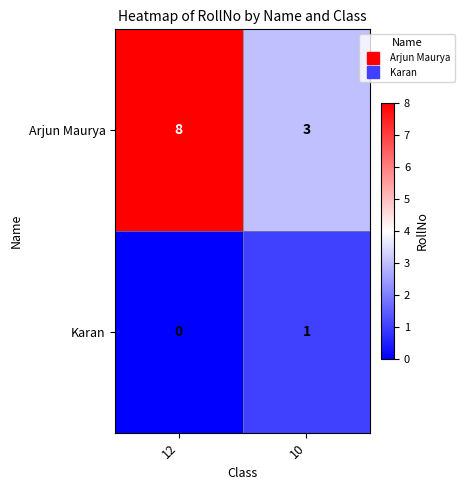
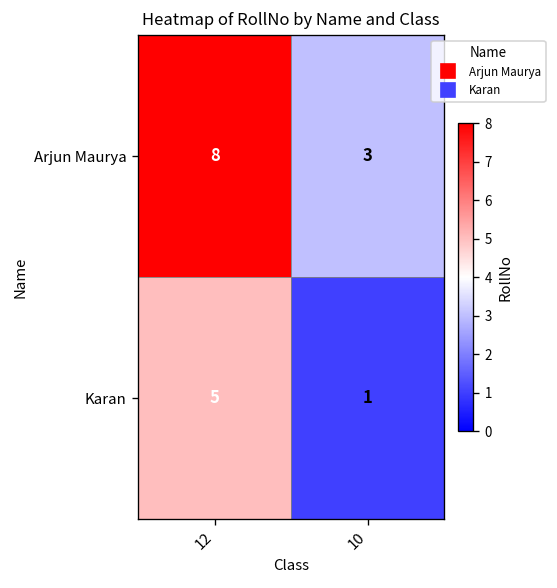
  {
    "Arjun Maurya": {
      "12": 8,
      "10": 3
    },
    "Karan": {
-     "12": 0,
+     "12": 5,
      "10": 1
    }
  }
